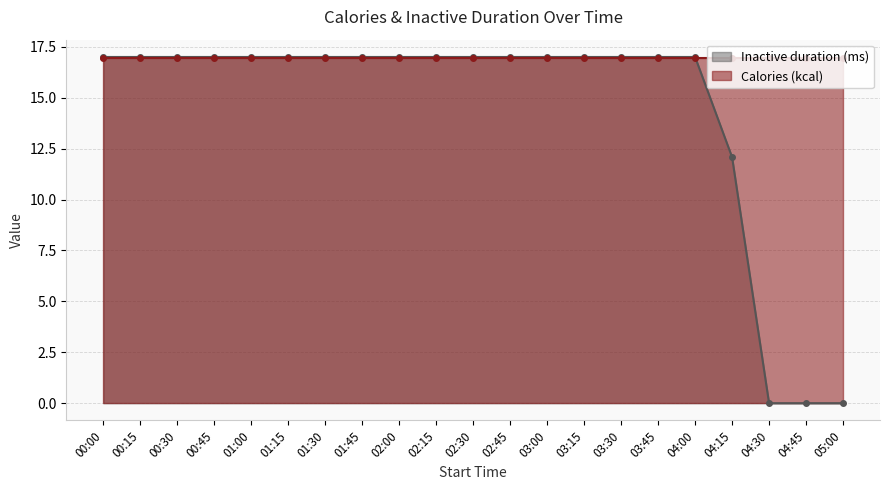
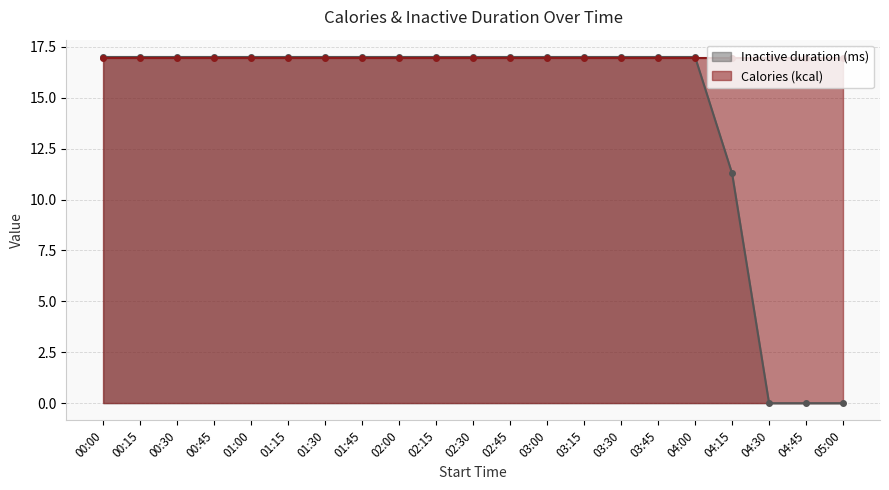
  {
    "Inactive duration (ms)": {
-     "04:15": 12.1,
+     "04:15": 11.3,
      "04:30": 0.0,
      "04:45": 0.0,
      "05:00": 0.0
    }
  }
